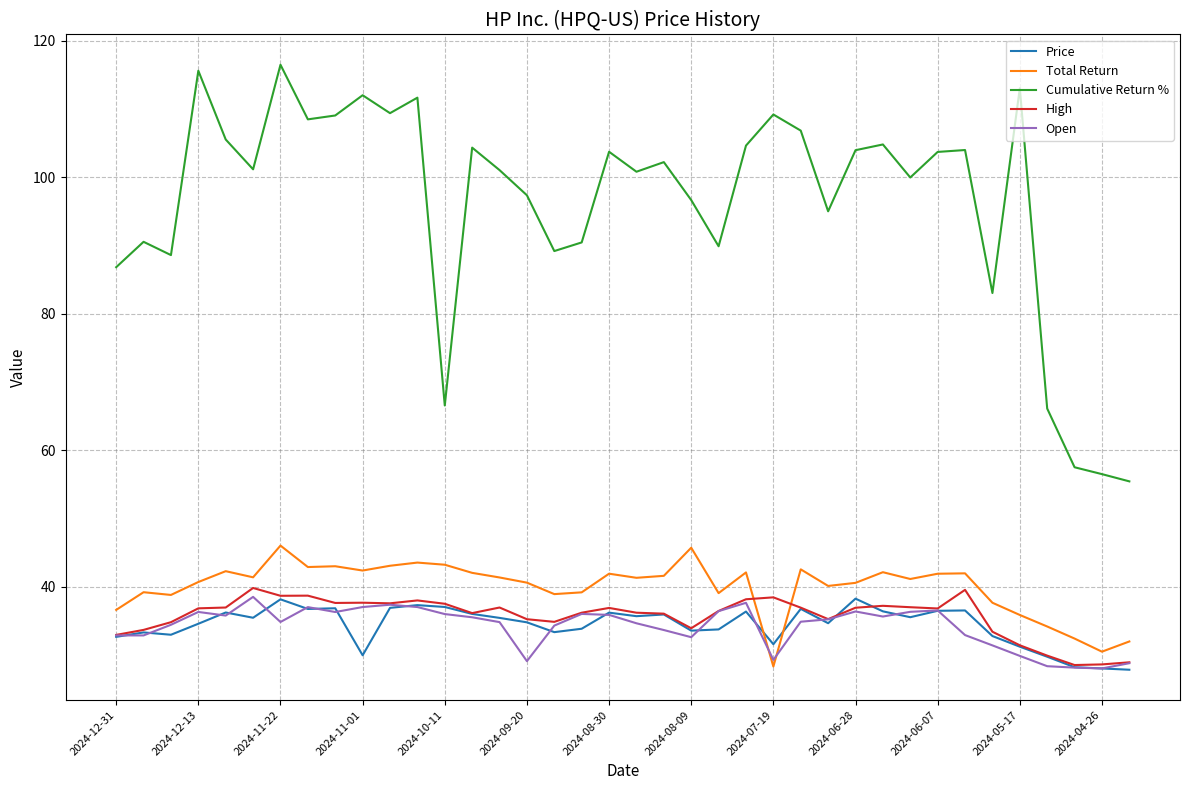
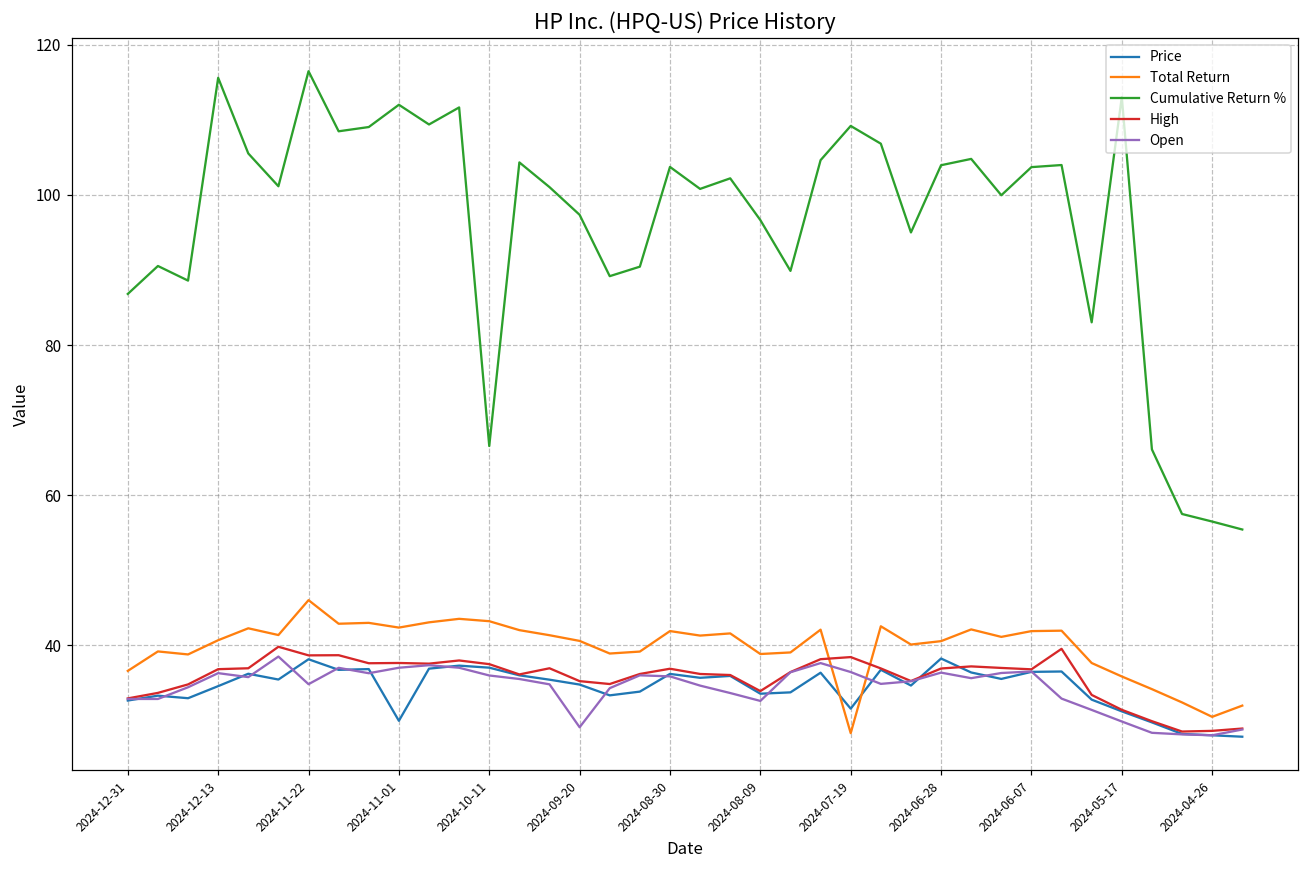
  {
    "Price": {
      "2024-12-13": 35,
      "2024-11-22": 38,
      "2024-11-01": 30,
      "2024-10-11": 37,
      "2024-09-20": 35,
      "2024-07-19": 32,
      "2024-06-28": 38
    },
    "Total Return": {
      "2024-12-31": 37,
      "2024-12-13": 41,
      "2024-11-22": 46,
      "2024-11-01": 42,
      "2024-10-11": 43,
      "2024-09-20": 41,
      "2024-08-30": 42,
-     "2024-08-09": 46,
+     "2024-08-09": 39,
      "2024-07-19": 28,
      "2024-06-28": 41,
      "2024-06-07": 42,
      "2024-05-17": 36,
      "2024-04-26": 30
    },
    "Cumulative Return %": {
      "2024-12-31": 87,
      "2024-12-13": 116,
      "2024-11-22": 116,
      "2024-11-01": 112,
      "2024-10-11": 67,
      "2024-09-20": 97,
      "2024-08-30": 104,
      "2024-08-09": 97,
      "2024-07-19": 109,
      "2024-06-28": 104,
      "2024-06-07": 104,
      "2024-04-26": 56
    },
    "High": {
      "2024-12-13": 37,
      "2024-11-22": 39,
      "2024-11-01": 38,
      "2024-10-11": 37,
      "2024-09-20": 35,
      "2024-08-30": 37,
      "2024-07-19": 38,
      "2024-06-28": 37,
      "2024-04-26": 29
    },
    "Open": {
      "2024-12-13": 36,
      "2024-11-22": 35,
      "2024-11-01": 37,
      "2024-10-11": 36,
      "2024-09-20": 29,
      "2024-08-09": 33,
-     "2024-07-19": 29,
+     "2024-07-19": 36,
      "2024-06-28": 36,
      "2024-05-17": 30
    }
  }
